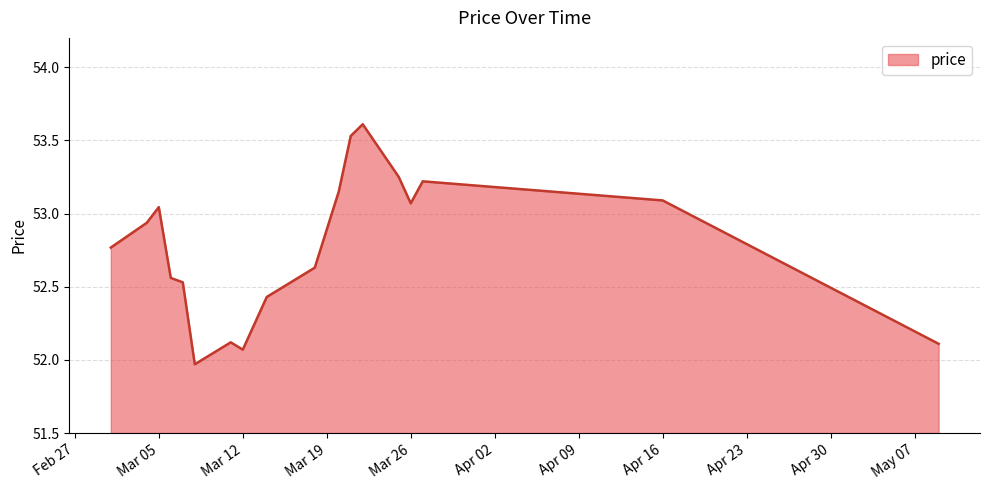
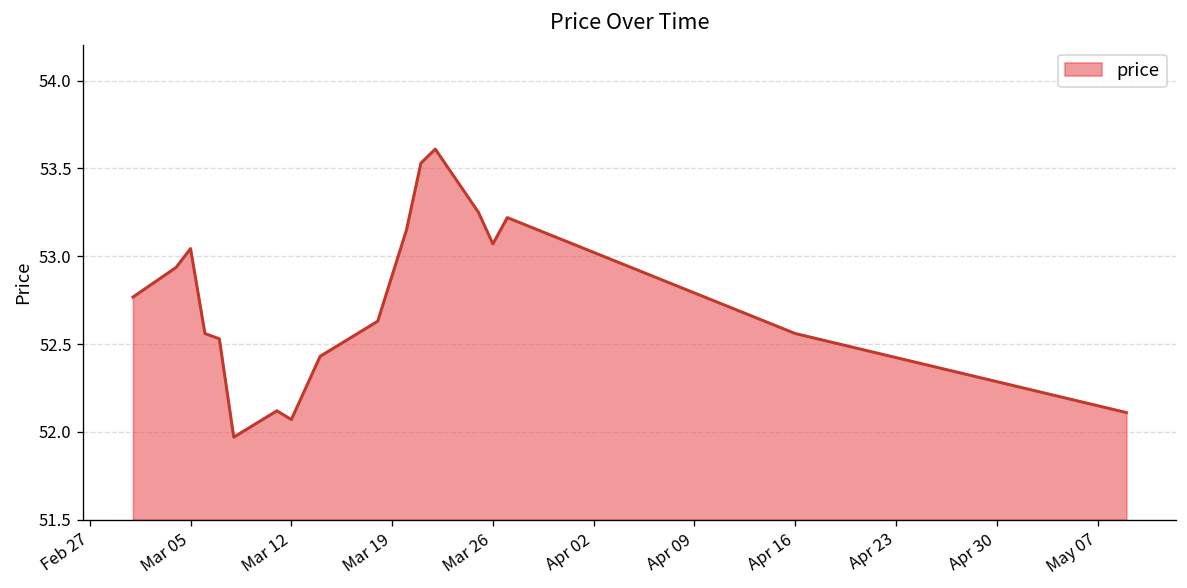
  {
    "Mar 05": 53.04,
    "Mar 12": 52.07,
    "Mar 26": 53.07,
-   "Apr 16": 53.09
+   "Apr 16": 52.56
  }
